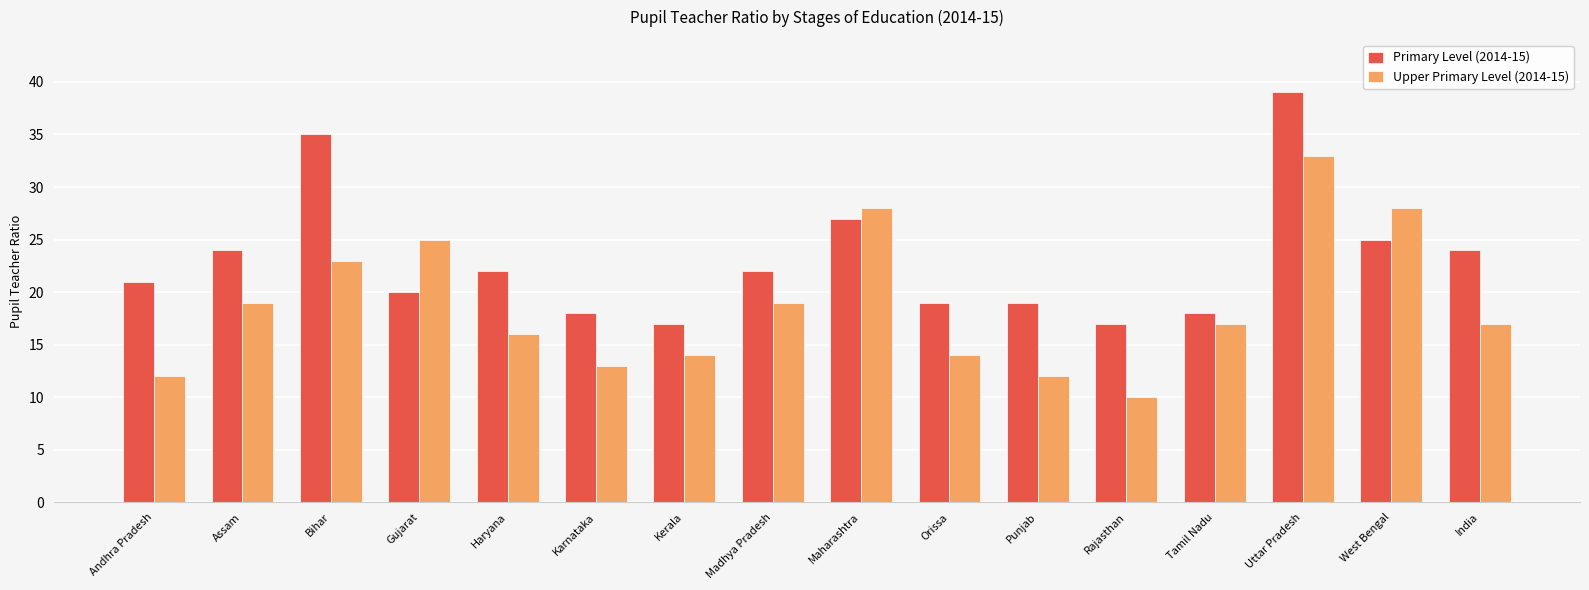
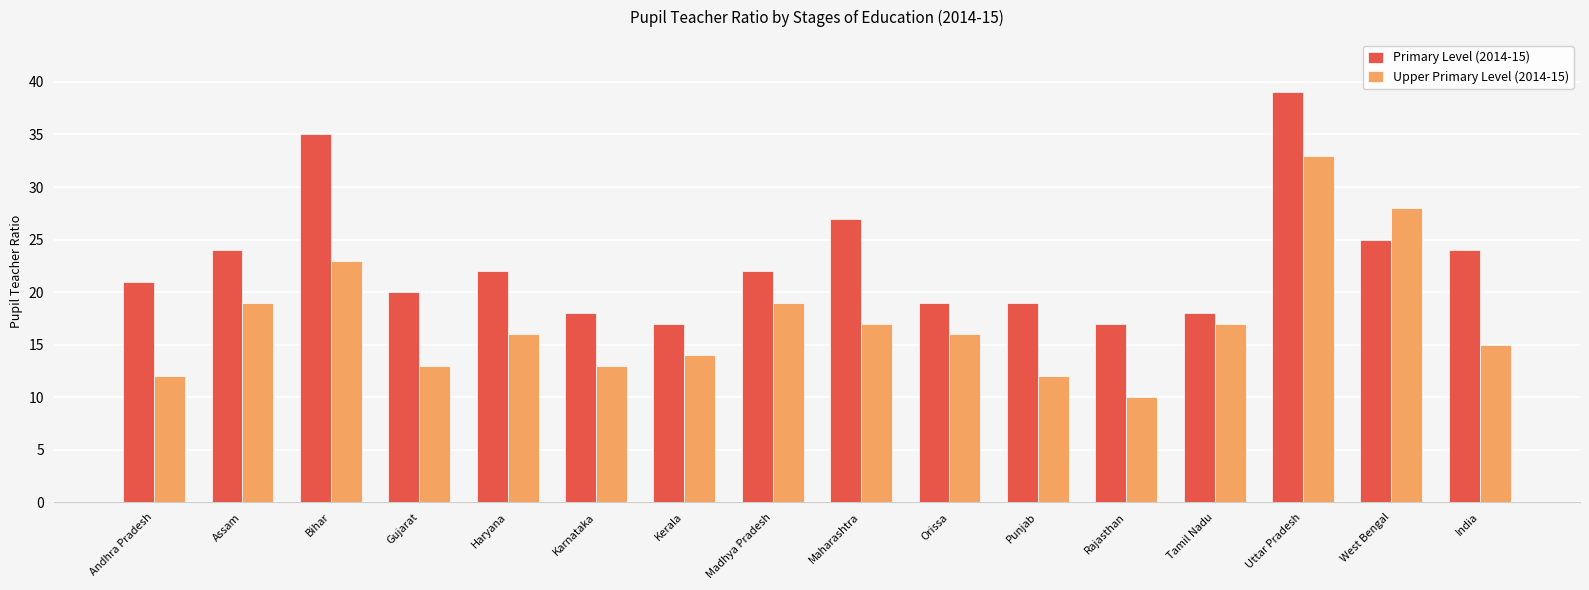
  {
    "Primary Level (2014-15)": {
      "Andhra Pradesh": 21,
      "Assam": 24,
      "Bihar": 35,
      "Gujarat": 20,
      "Haryana": 22,
      "Karnataka": 18,
      "Kerala": 17,
      "Madhya Pradesh": 22,
      "Maharashtra": 27,
      "Orissa": 19,
      "Punjab": 19,
      "Rajasthan": 17,
      "Tamil Nadu": 18,
      "Uttar Pradesh": 39,
      "West Bengal": 25,
      "India": 24
    },
    "Upper Primary Level (2014-15)": {
      "Andhra Pradesh": 12,
      "Assam": 19,
      "Bihar": 23,
-     "Gujarat": 25,
+     "Gujarat": 13,
      "Haryana": 16,
      "Karnataka": 13,
      "Kerala": 14,
      "Madhya Pradesh": 19,
-     "Maharashtra": 28,
-     "Orissa": 14,
+     "Maharashtra": 17,
+     "Orissa": 16,
      "Punjab": 12,
      "Rajasthan": 10,
      "Tamil Nadu": 17,
      "Uttar Pradesh": 33,
      "West Bengal": 28,
-     "India": 17
+     "India": 15
    }
  }
